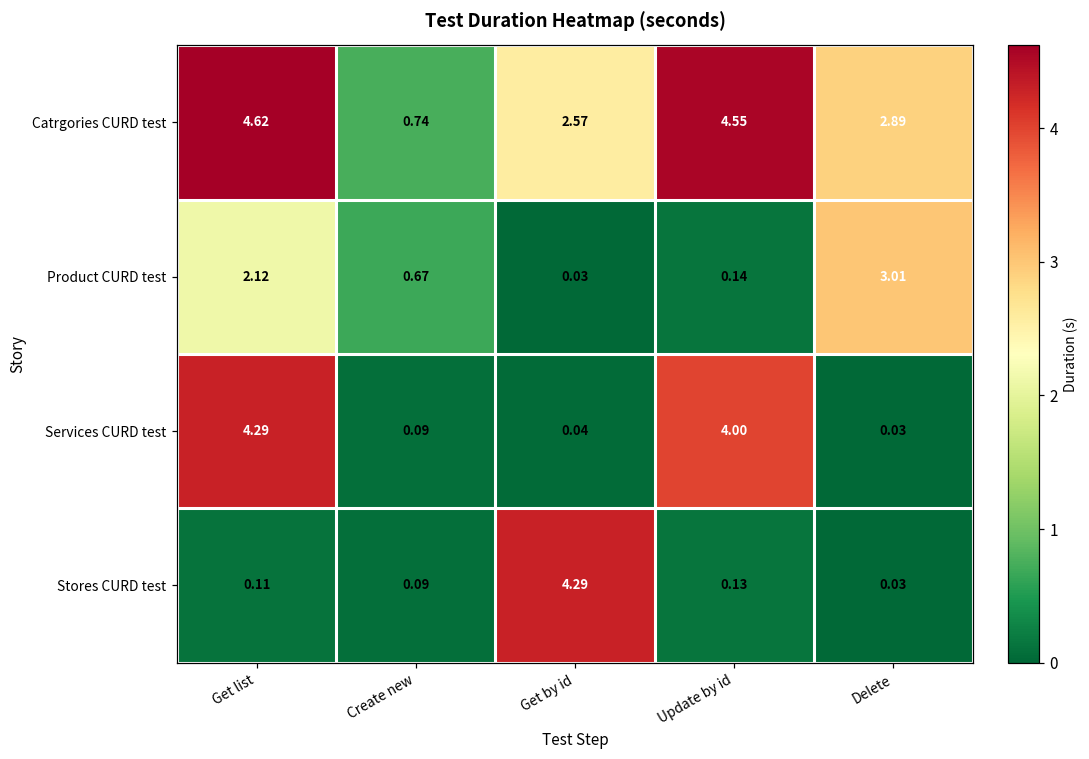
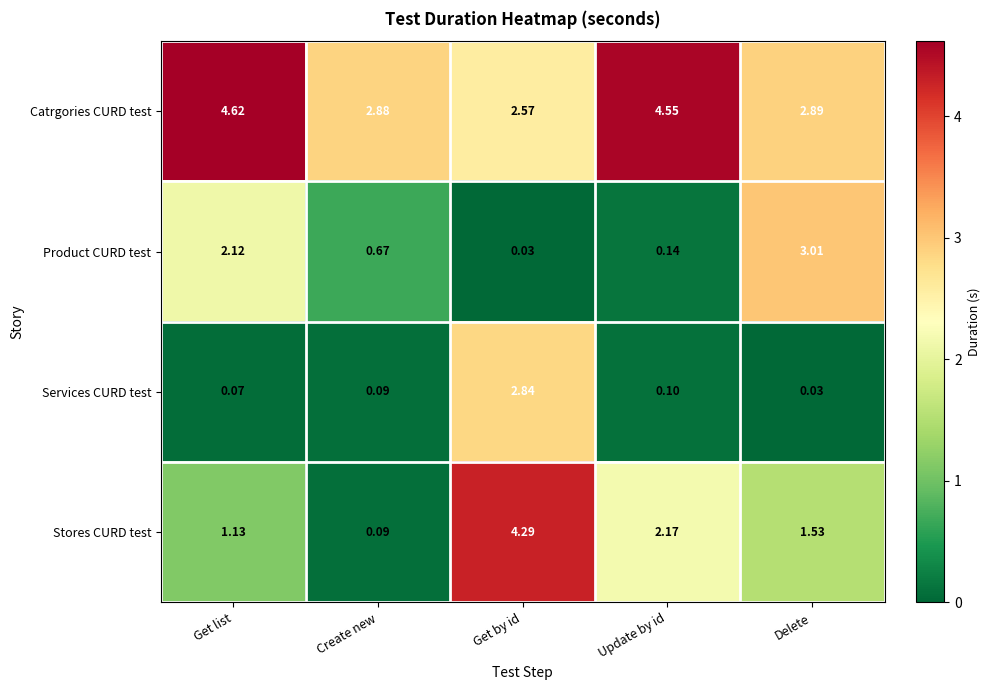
  {
    "Catrgories CURD test": {
      "Get list": 4.62,
-     "Create new": 0.74,
+     "Create new": 2.88,
      "Get by id": 2.57,
      "Update by id": 4.55,
      "Delete": 2.89
    },
    "Product CURD test": {
      "Get list": 2.12,
      "Create new": 0.67,
      "Get by id": 0.03,
      "Update by id": 0.14,
      "Delete": 3.01
    },
    "Services CURD test": {
-     "Get list": 4.29,
+     "Get list": 0.07,
      "Create new": 0.09,
-     "Get by id": 0.04,
-     "Update by id": 4.00,
+     "Get by id": 2.84,
+     "Update by id": 0.10,
      "Delete": 0.03
    },
    "Stores CURD test": {
-     "Get list": 0.11,
+     "Get list": 1.13,
      "Create new": 0.09,
      "Get by id": 4.29,
-     "Update by id": 0.13,
-     "Delete": 0.03
+     "Update by id": 2.17,
+     "Delete": 1.53
    }
  }
